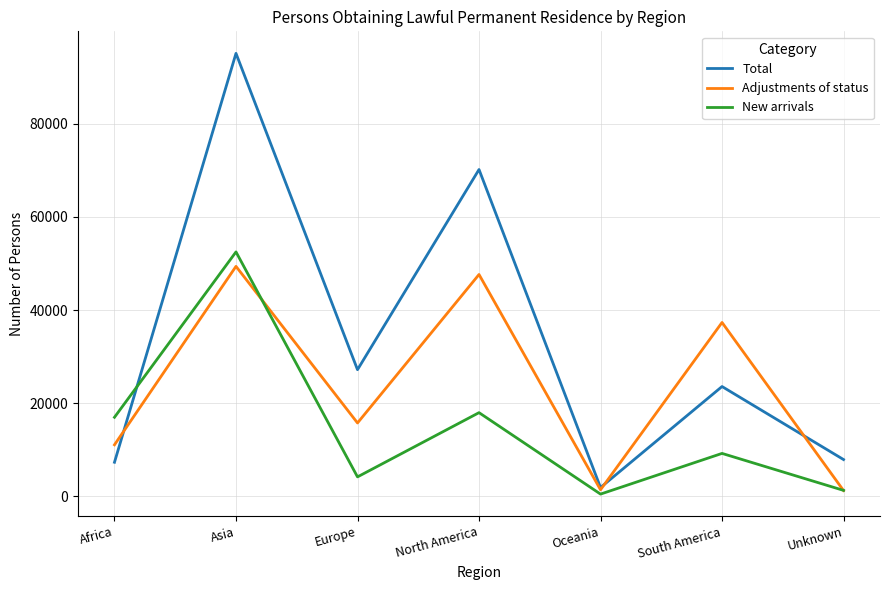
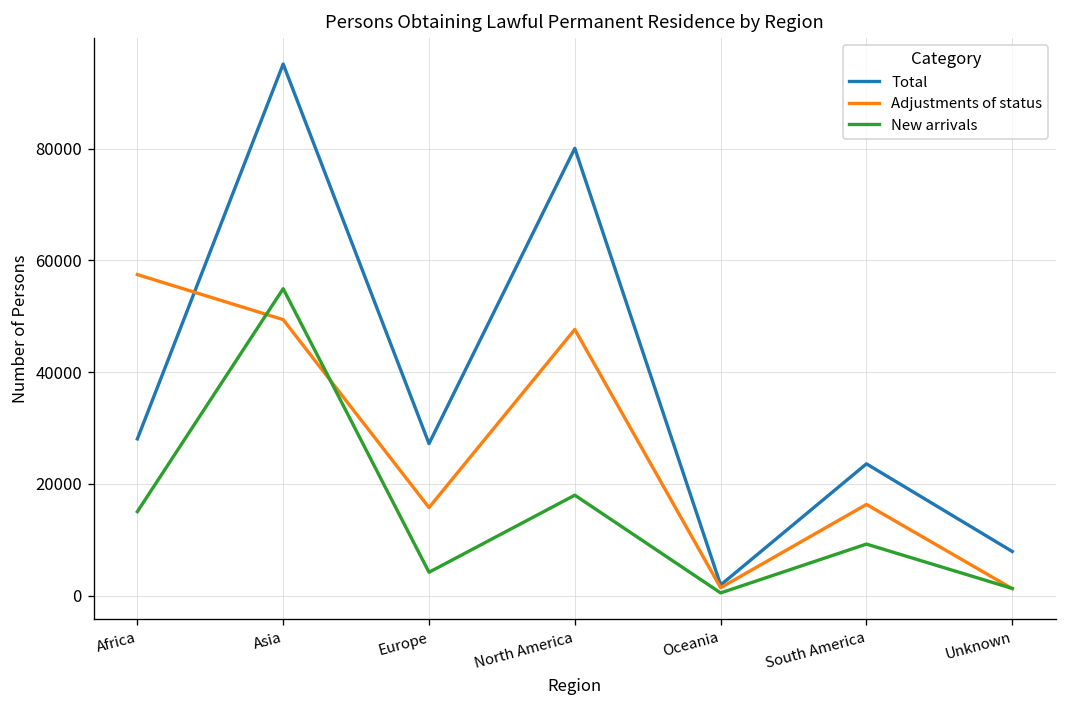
  {
    "Total": {
-     "Africa": 7000,
+     "Africa": 28000,
      "Asia": 95000,
      "Europe": 27000,
-     "North America": 70000,
+     "North America": 80000,
      "South America": 24000,
      "Unknown": 8000
    },
    "Adjustments of status": {
-     "Africa": 11000,
+     "Africa": 57000,
      "Asia": 49000,
      "Europe": 16000,
      "North America": 48000,
-     "South America": 37000
+     "South America": 16000
    },
    "New arrivals": {
-     "Africa": 17000,
-     "Asia": 52000,
+     "Africa": 15000,
+     "Asia": 55000,
      "Europe": 4000,
      "North America": 18000,
      "Oceania": 0,
      "South America": 9000
    }
  }
